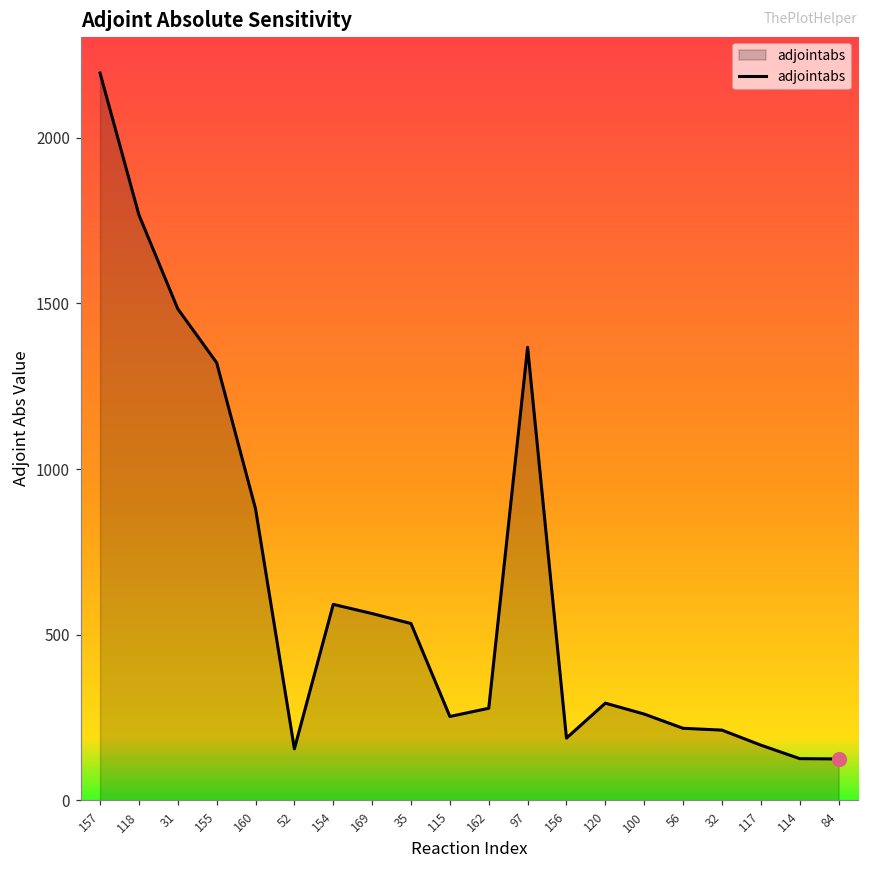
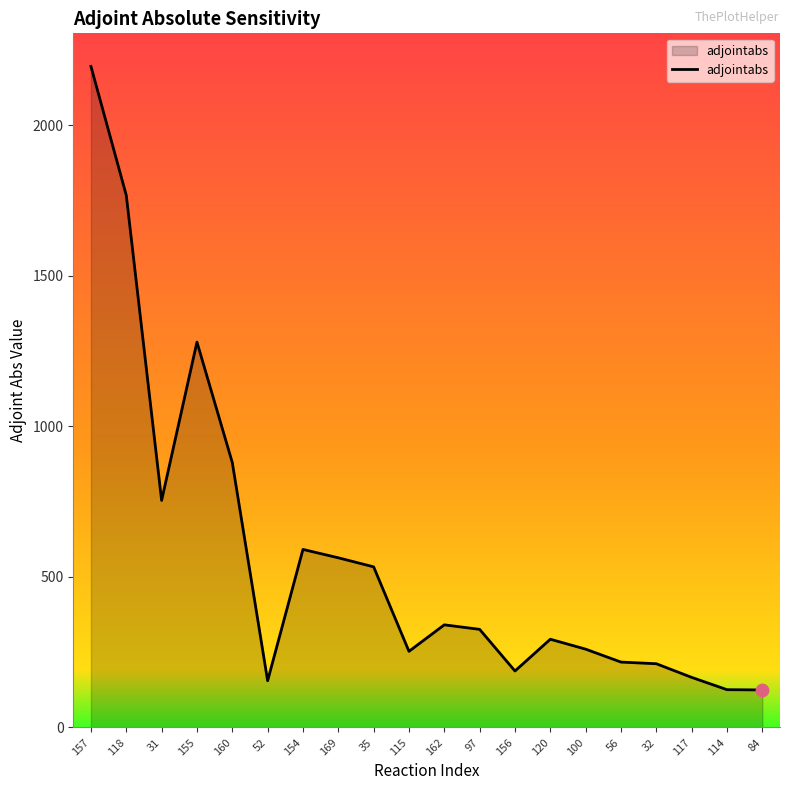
  {
    "adjointabs": {
      "157": 2200,
      "118": 1770,
-     "31": 1480,
-     "155": 1320,
+     "31": 750,
+     "155": 1280,
      "160": 880,
      "52": 160,
      "154": 590,
      "169": 560,
      "35": 530,
      "115": 250,
-     "162": 280,
-     "97": 1370,
+     "162": 340,
+     "97": 330,
      "156": 190,
      "120": 290,
      "100": 260,
      "56": 220,
      "32": 210,
      "117": 170,
      "114": 130
    }
  }
